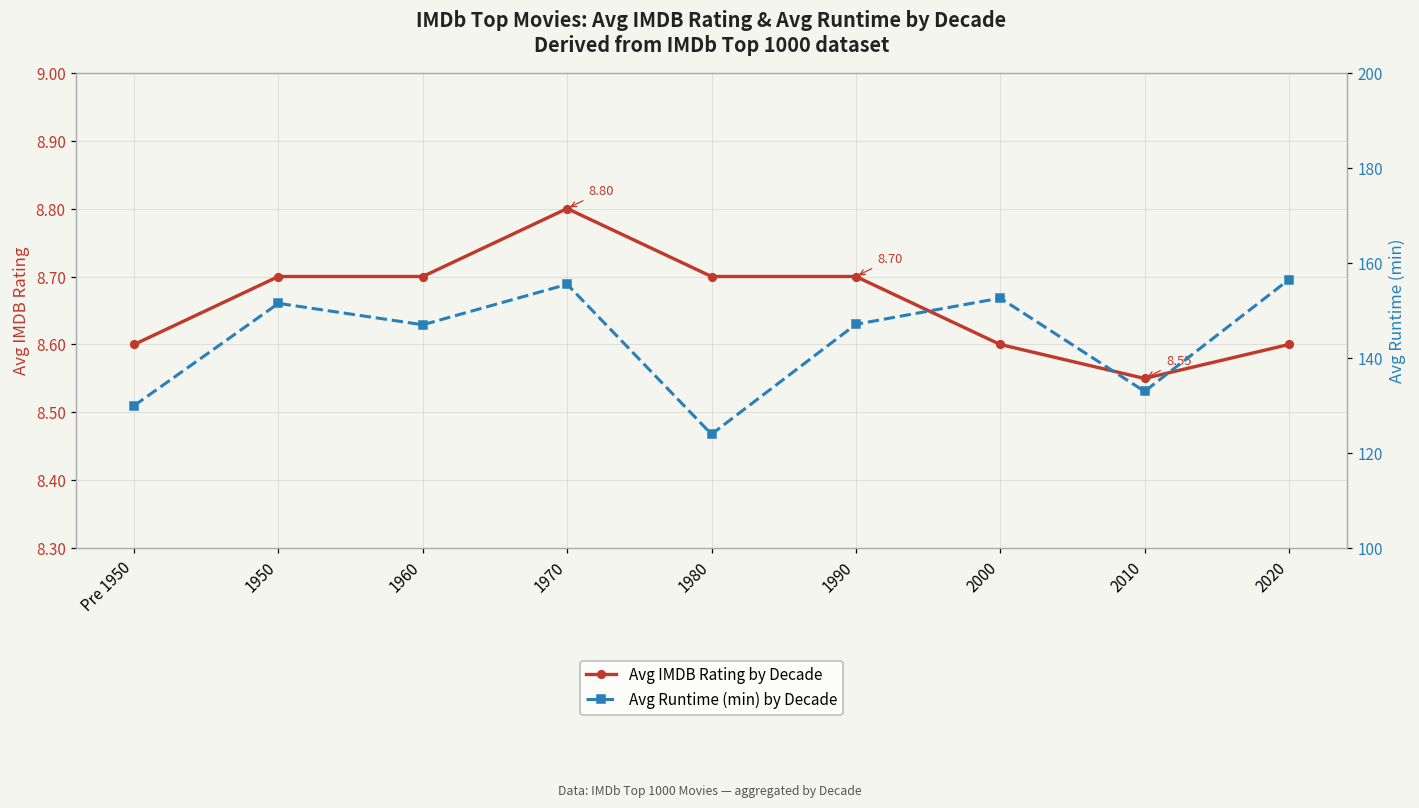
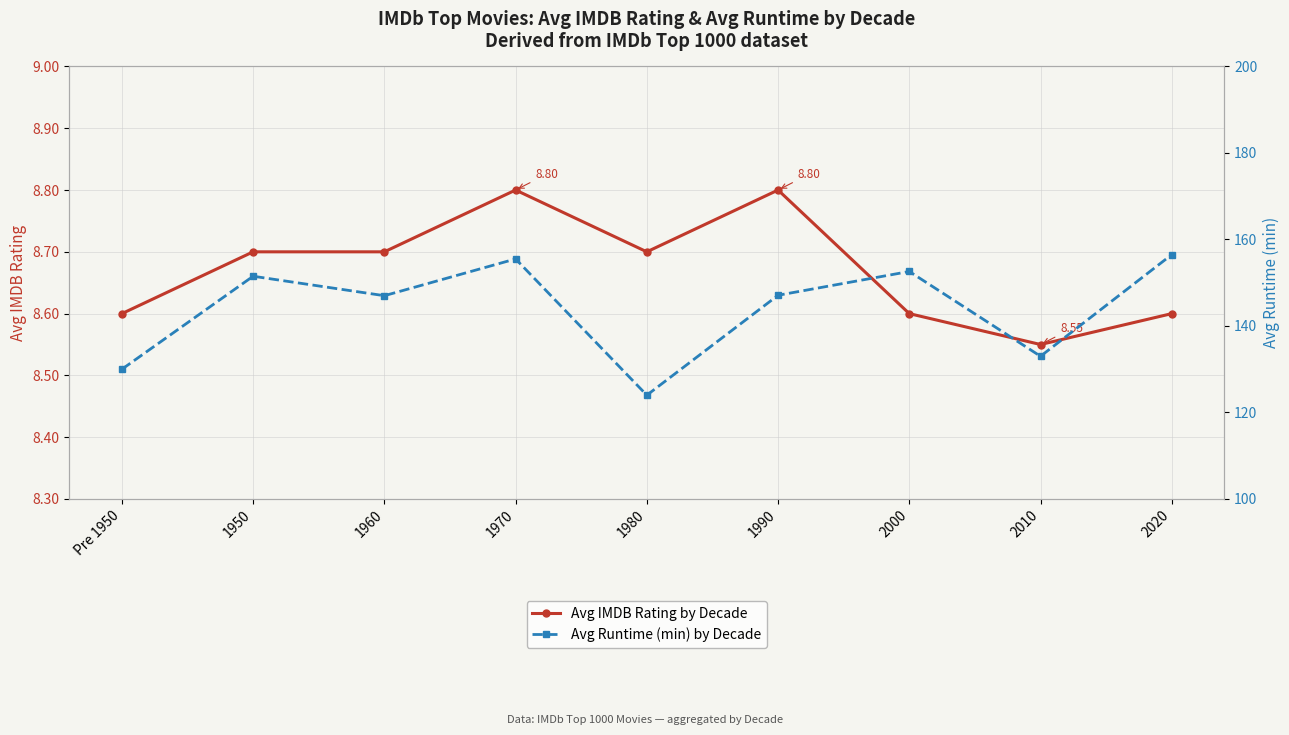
  {
    "Avg IMDB Rating by Decade": {
      "1970": 8.80,
-     "1990": 8.70,
+     "1990": 8.80,
      "2010": 8.55
    }
  }
